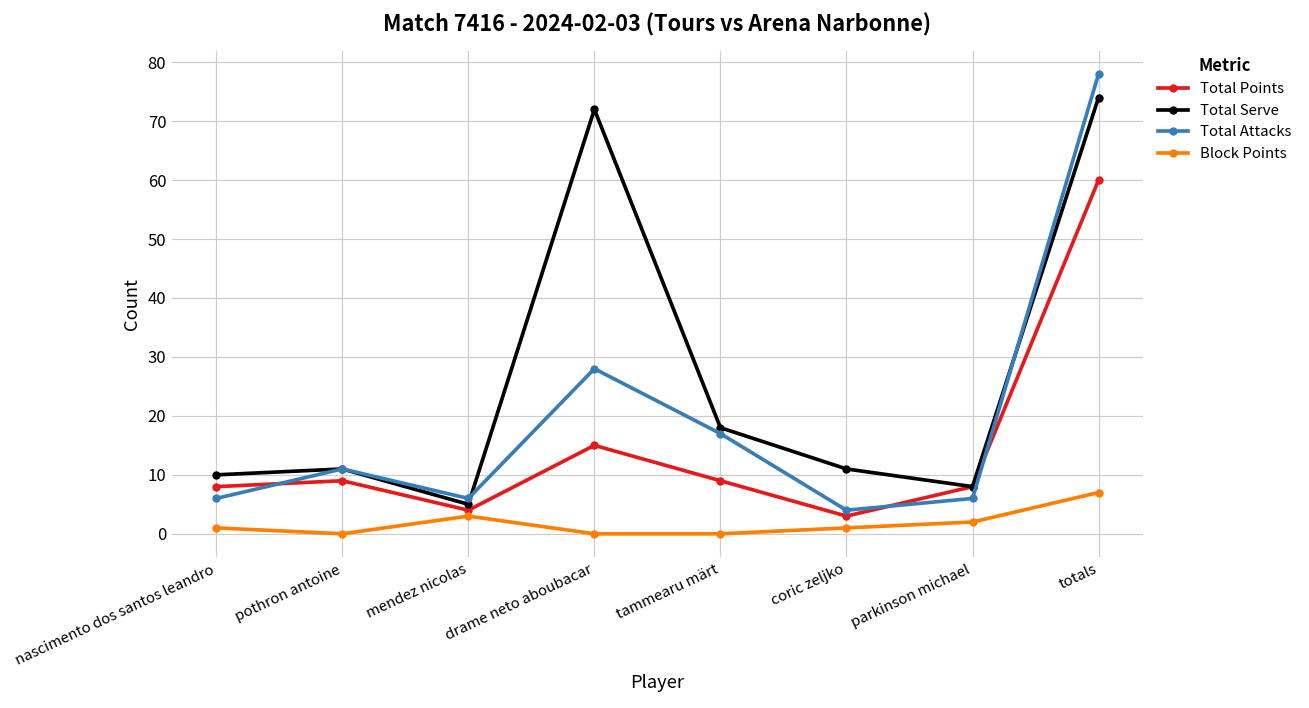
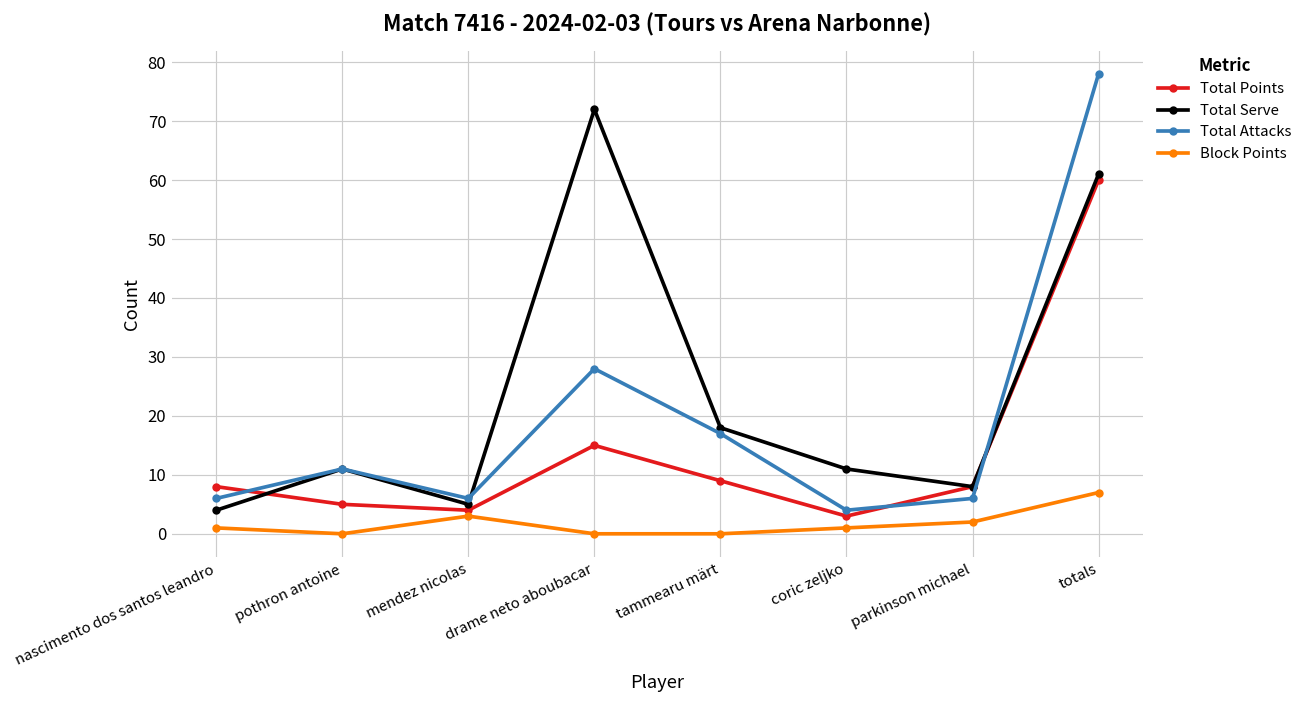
  {
    "Total Points": {
      "nascimento dos santos leandro": 8,
-     "pothron antoine": 9,
+     "pothron antoine": 5,
      "mendez nicolas": 4,
      "drame neto aboubacar": 15,
      "tammearu märt": 9,
      "coric zeljko": 3,
      "totals": 60
    },
    "Total Serve": {
-     "nascimento dos santos leandro": 10,
+     "nascimento dos santos leandro": 4,
      "mendez nicolas": 5,
      "drame neto aboubacar": 72,
      "tammearu märt": 18,
      "coric zeljko": 11,
-     "totals": 74
+     "totals": 61
    },
    "Total Attacks": {
      "nascimento dos santos leandro": 6,
      "mendez nicolas": 6,
      "drame neto aboubacar": 28,
      "tammearu märt": 17,
      "coric zeljko": 4,
      "parkinson michael": 6,
      "totals": 78
    },
    "Block Points": {
      "nascimento dos santos leandro": 1,
      "pothron antoine": 0,
      "mendez nicolas": 3,
      "drame neto aboubacar": 0,
      "tammearu märt": 0,
      "coric zeljko": 1,
      "parkinson michael": 2,
      "totals": 7
    }
  }
